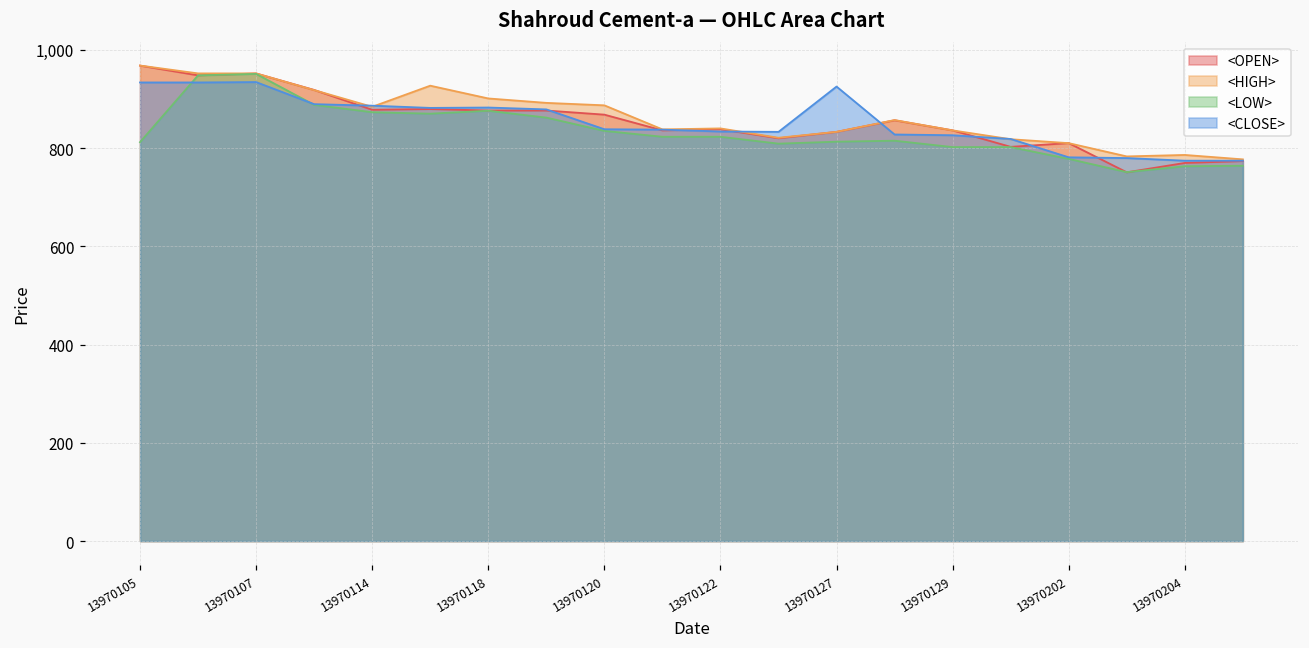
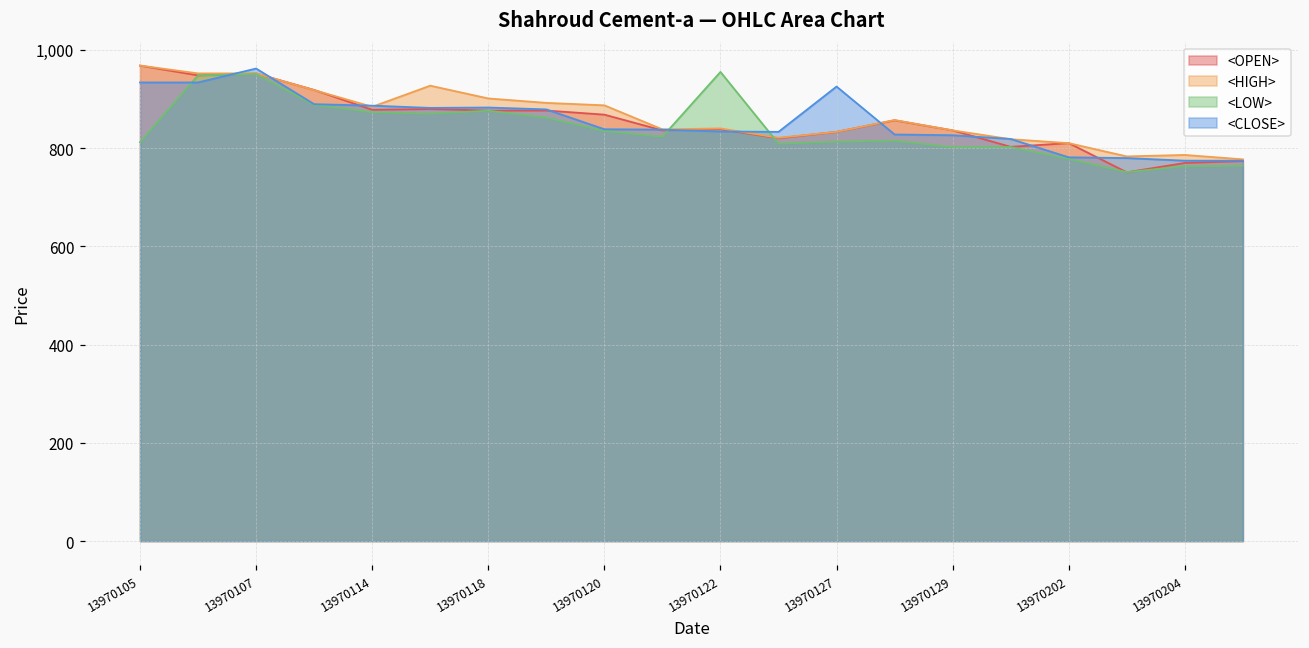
  {
    "<LOW>": {
      "13970105": 810,
-     "13970122": 820,
+     "13970122": 960,
      "13970127": 810,
      "13970129": 800,
      "13970204": 760
    },
    "<CLOSE>": {
      "13970105": 930,
-     "13970107": 930,
+     "13970107": 960,
      "13970118": 880,
      "13970127": 930,
      "13970129": 830
    }
  }
